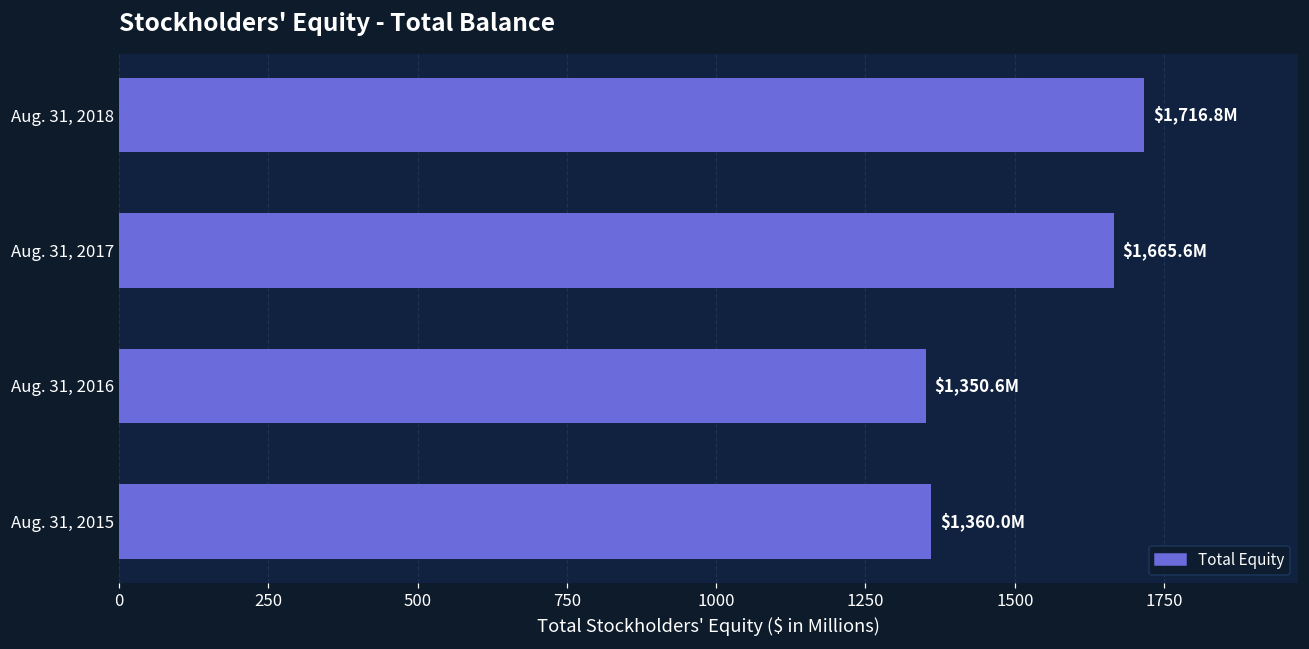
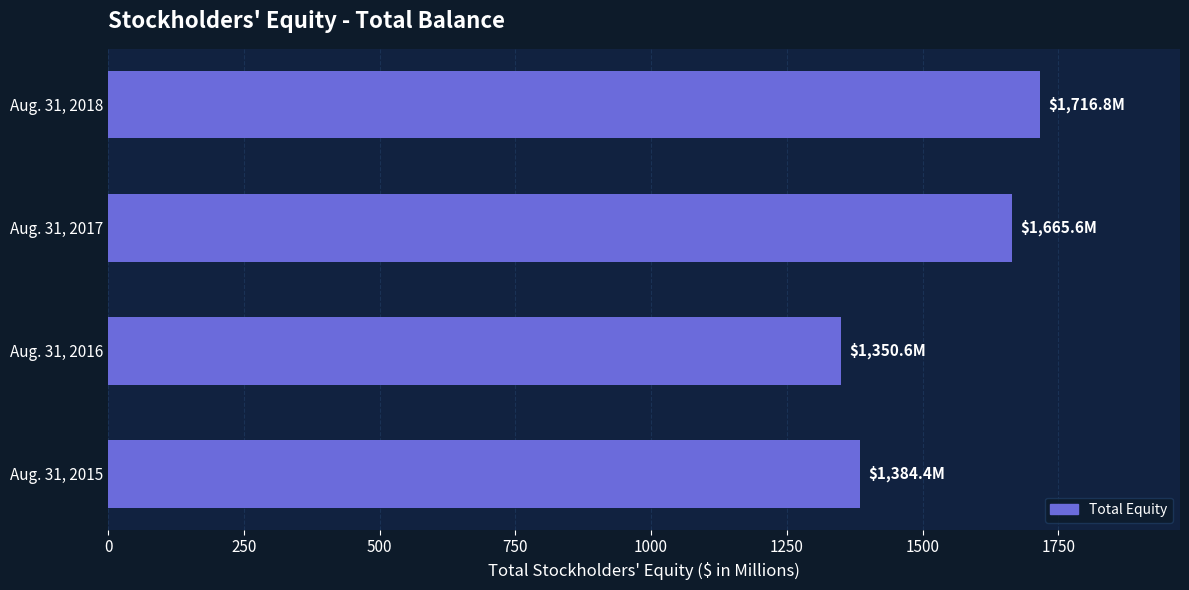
  {
    "Aug. 31, 2018": "$1,716.8M",
    "Aug. 31, 2017": "$1,665.6M",
    "Aug. 31, 2016": "$1,350.6M",
-   "Aug. 31, 2015": "$1,360.0M"
+   "Aug. 31, 2015": "$1,384.4M"
  }
